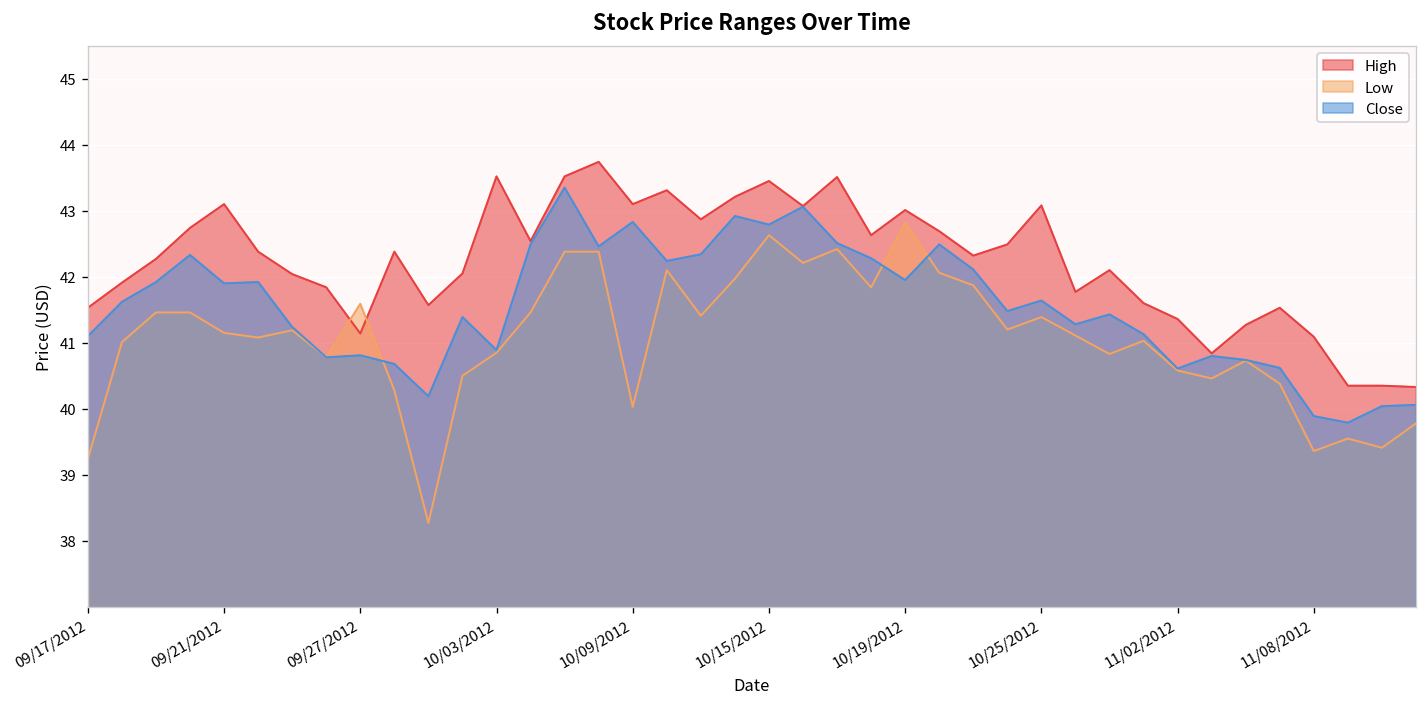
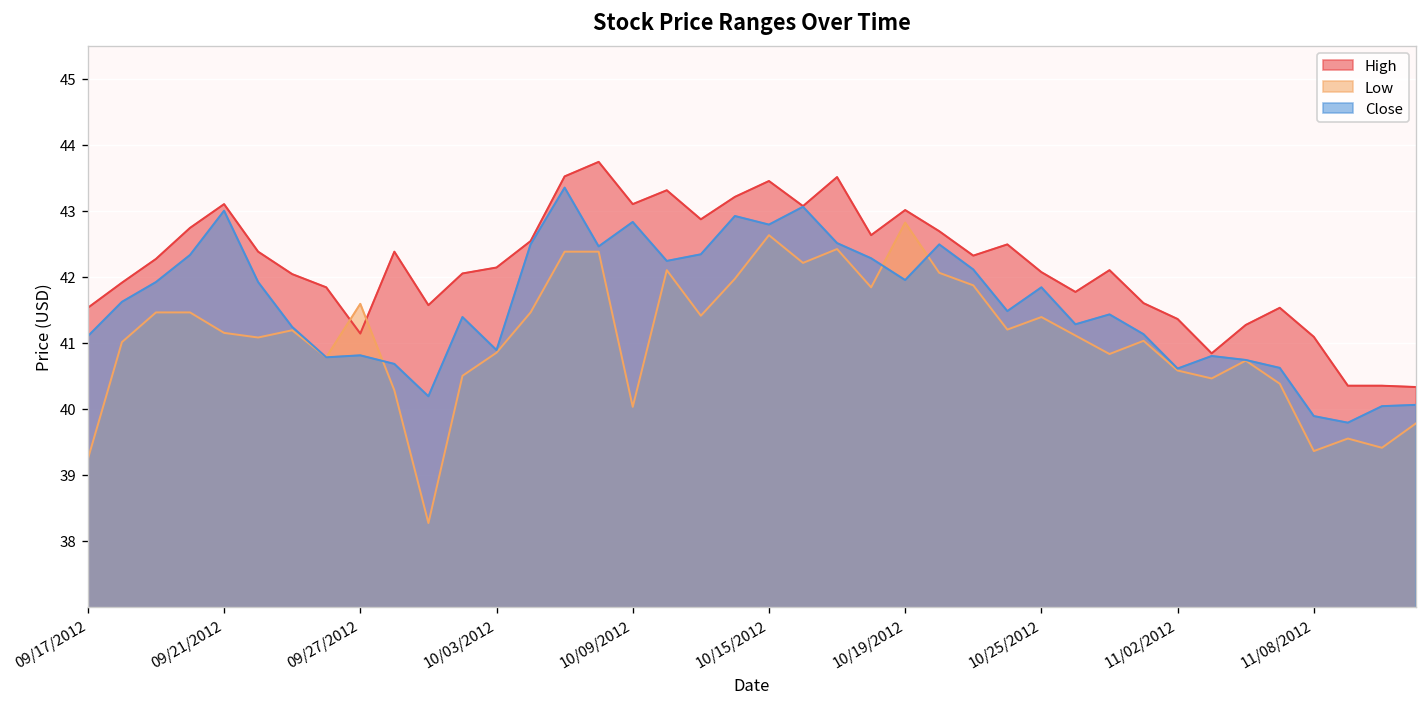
  {
    "High": {
      "09/17/2012": 41.5,
      "09/21/2012": 43.1,
      "09/27/2012": 41.1,
-     "10/03/2012": 43.5,
+     "10/03/2012": 42.1,
      "10/09/2012": 43.1,
      "10/15/2012": 43.5,
      "10/19/2012": 43.0,
-     "10/25/2012": 43.1,
+     "10/25/2012": 42.1,
      "11/02/2012": 41.4,
      "11/08/2012": 41.1
    },
    "Low": {
      "09/17/2012": 39.2,
      "09/21/2012": 41.2,
      "09/27/2012": 41.6,
      "10/09/2012": 40.0,
      "10/15/2012": 42.6,
      "10/19/2012": 42.8,
      "10/25/2012": 41.4,
      "11/08/2012": 39.4
    },
    "Close": {
      "09/17/2012": 41.1,
-     "09/21/2012": 41.9,
+     "09/21/2012": 43.0,
      "09/27/2012": 40.8,
      "10/09/2012": 42.8,
      "10/15/2012": 42.8,
      "10/19/2012": 42.0,
-     "10/25/2012": 41.6,
+     "10/25/2012": 41.8,
      "11/08/2012": 39.9
    }
  }
